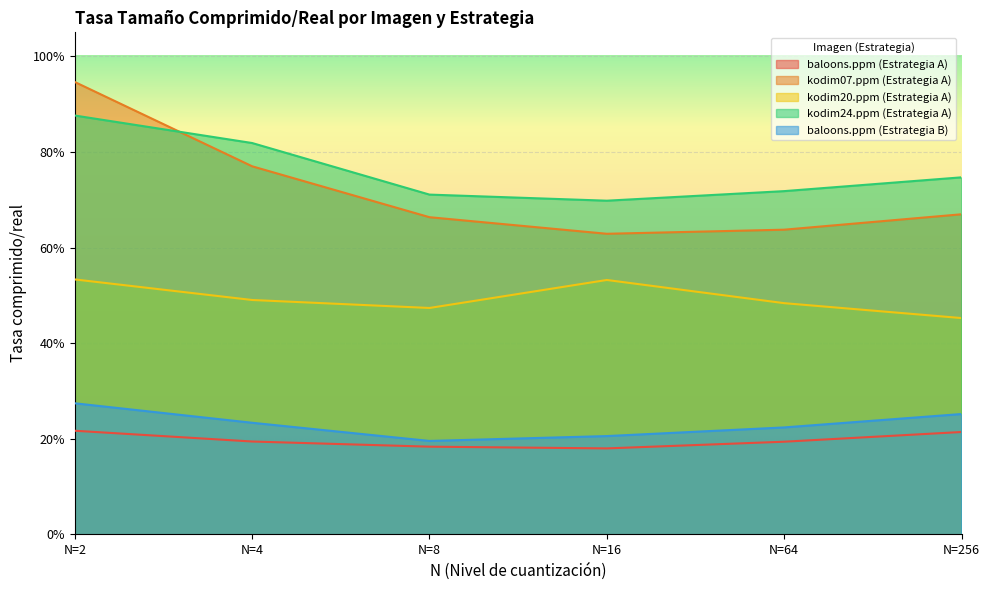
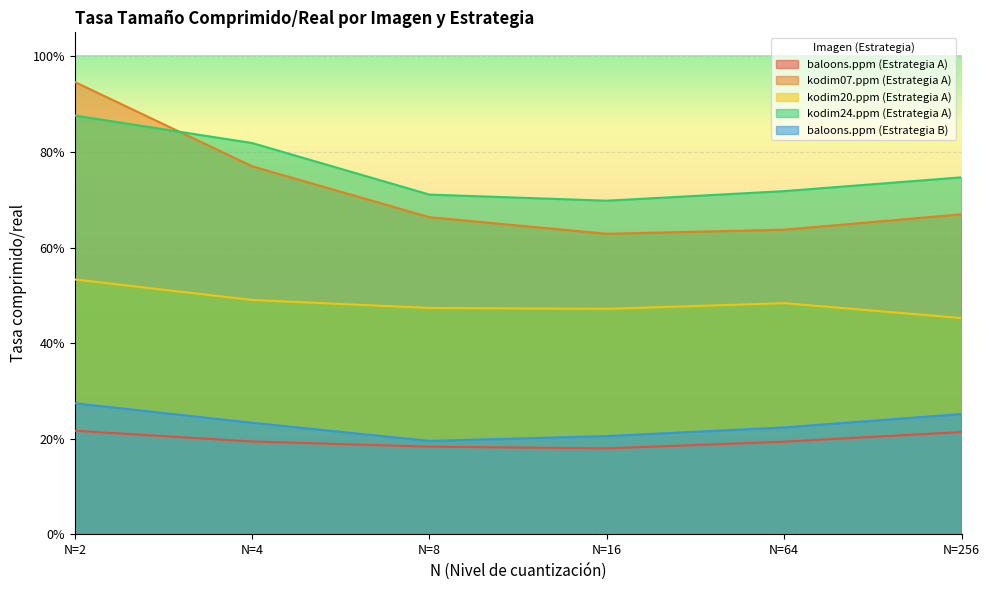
  {
    "kodim20.ppm (Estrategia A)": {
      "N=2": "53%",
      "N=4": "49%",
      "N=8": "47%",
-     "N=16": "53%",
+     "N=16": "47%",
      "N=64": "48%",
      "N=256": "45%"
    },
    "kodim24.ppm (Estrategia A)": {
      "N=2": "88%",
      "N=4": "82%",
      "N=8": "71%",
      "N=16": "70%",
      "N=64": "72%",
      "N=256": "75%"
    },
    "baloons.ppm (Estrategia B)": {
      "N=2": "27%",
      "N=4": "23%",
      "N=8": "20%",
      "N=16": "21%",
      "N=64": "22%",
      "N=256": "25%"
    }
  }
